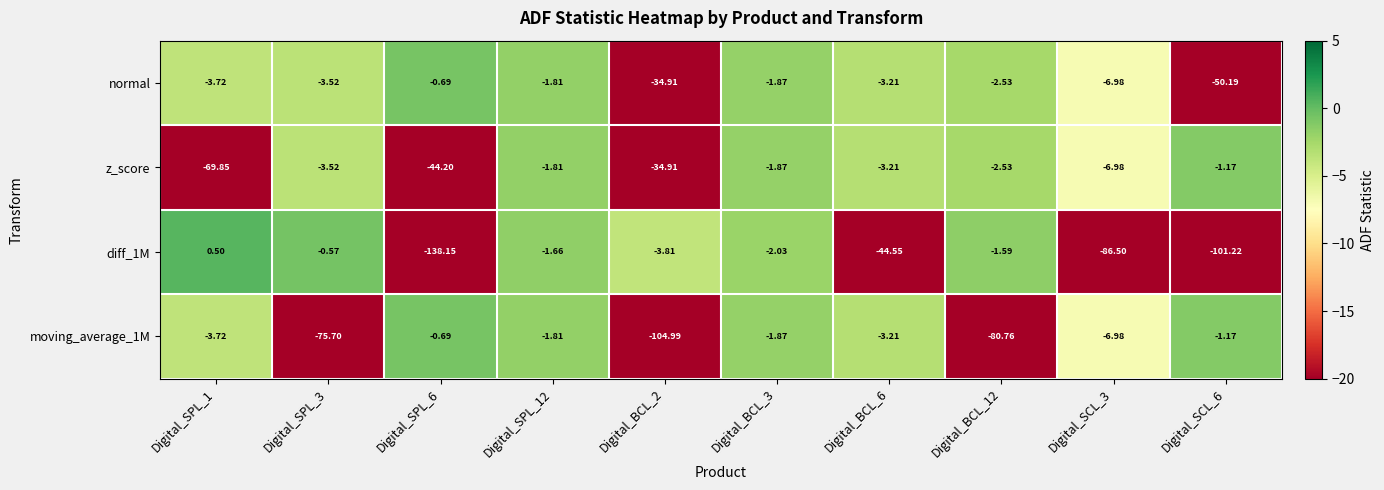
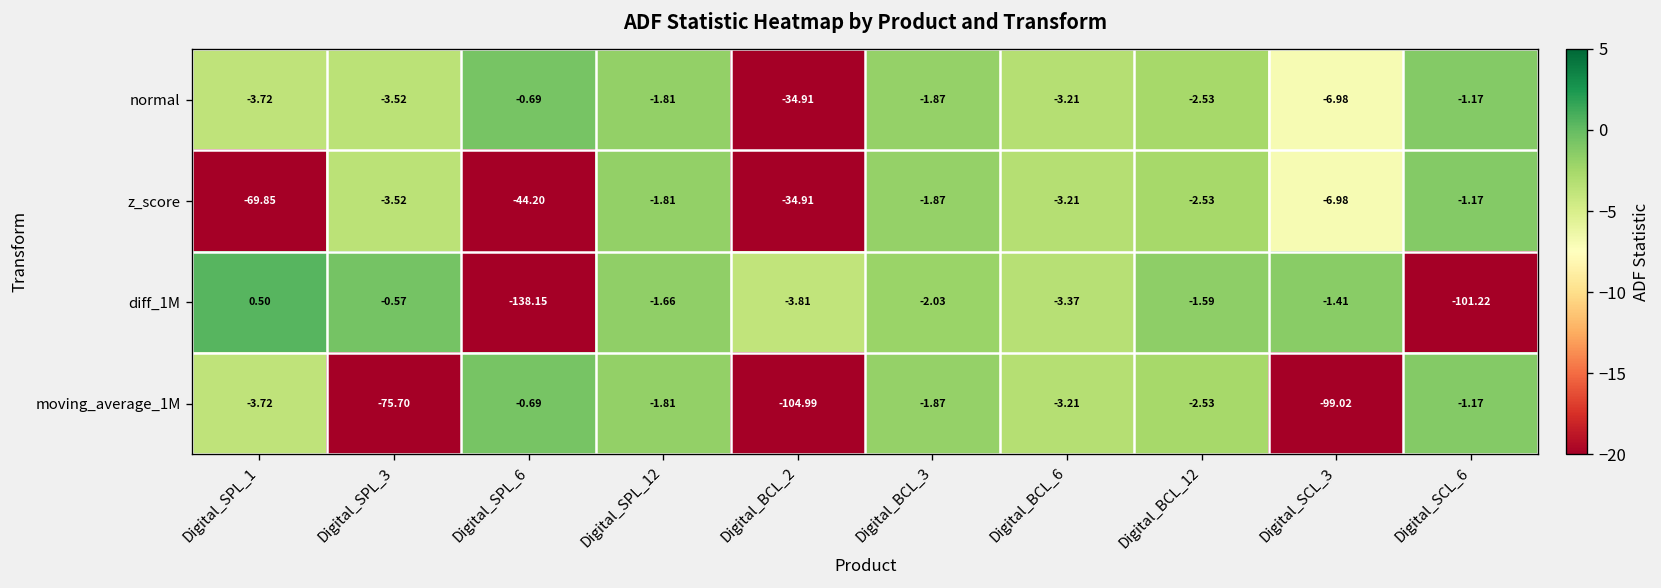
  {
    "normal": {
      "Digital_SPL_1": -3.72,
      "Digital_SPL_3": -3.52,
      "Digital_SPL_6": -0.69,
      "Digital_SPL_12": -1.81,
      "Digital_BCL_2": -34.91,
      "Digital_BCL_3": -1.87,
      "Digital_BCL_6": -3.21,
      "Digital_BCL_12": -2.53,
      "Digital_SCL_3": -6.98,
-     "Digital_SCL_6": -50.19
+     "Digital_SCL_6": -1.17
    },
    "z_score": {
      "Digital_SPL_1": -69.85,
      "Digital_SPL_3": -3.52,
      "Digital_SPL_6": -44.20,
      "Digital_SPL_12": -1.81,
      "Digital_BCL_2": -34.91,
      "Digital_BCL_3": -1.87,
      "Digital_BCL_6": -3.21,
      "Digital_BCL_12": -2.53,
      "Digital_SCL_3": -6.98,
      "Digital_SCL_6": -1.17
    },
    "diff_1M": {
      "Digital_SPL_1": 0.50,
      "Digital_SPL_3": -0.57,
      "Digital_SPL_6": -138.15,
      "Digital_SPL_12": -1.66,
      "Digital_BCL_2": -3.81,
      "Digital_BCL_3": -2.03,
-     "Digital_BCL_6": -44.55,
+     "Digital_BCL_6": -3.37,
      "Digital_BCL_12": -1.59,
-     "Digital_SCL_3": -86.50,
+     "Digital_SCL_3": -1.41,
      "Digital_SCL_6": -101.22
    },
    "moving_average_1M": {
      "Digital_SPL_1": -3.72,
      "Digital_SPL_3": -75.70,
      "Digital_SPL_6": -0.69,
      "Digital_SPL_12": -1.81,
      "Digital_BCL_2": -104.99,
      "Digital_BCL_3": -1.87,
      "Digital_BCL_6": -3.21,
-     "Digital_BCL_12": -80.76,
-     "Digital_SCL_3": -6.98,
+     "Digital_BCL_12": -2.53,
+     "Digital_SCL_3": -99.02,
      "Digital_SCL_6": -1.17
    }
  }
